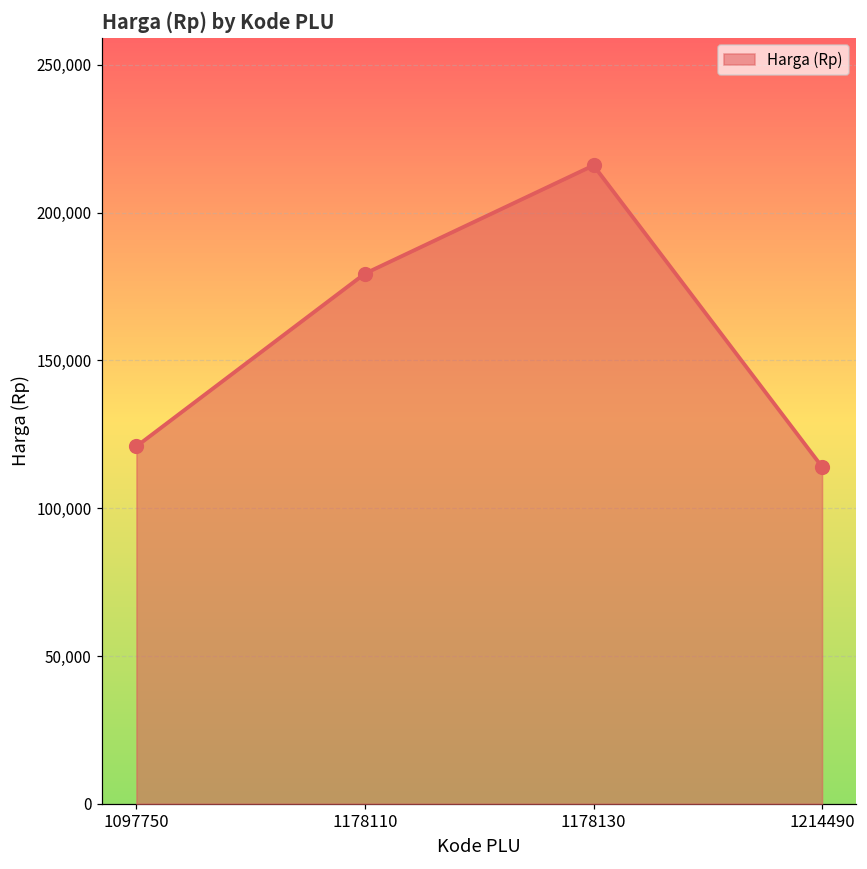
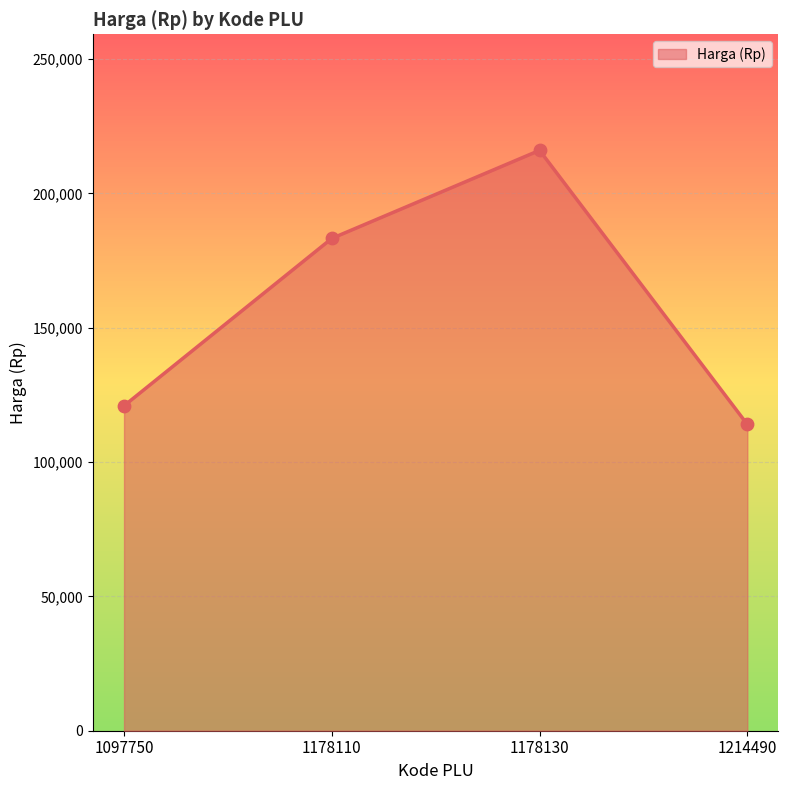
  {
    "1097750": "121,000",
-   "1178110": "179,000",
+   "1178110": "183,000",
    "1178130": "216,000",
    "1214490": "114,000"
  }
